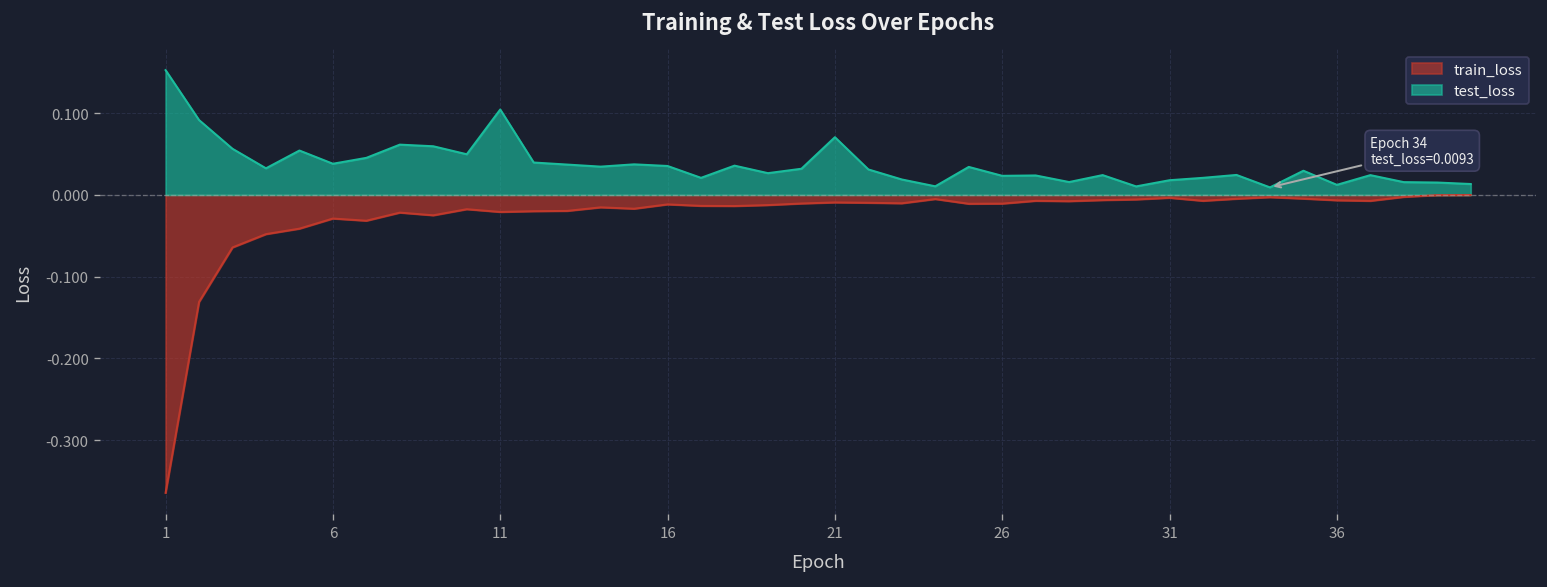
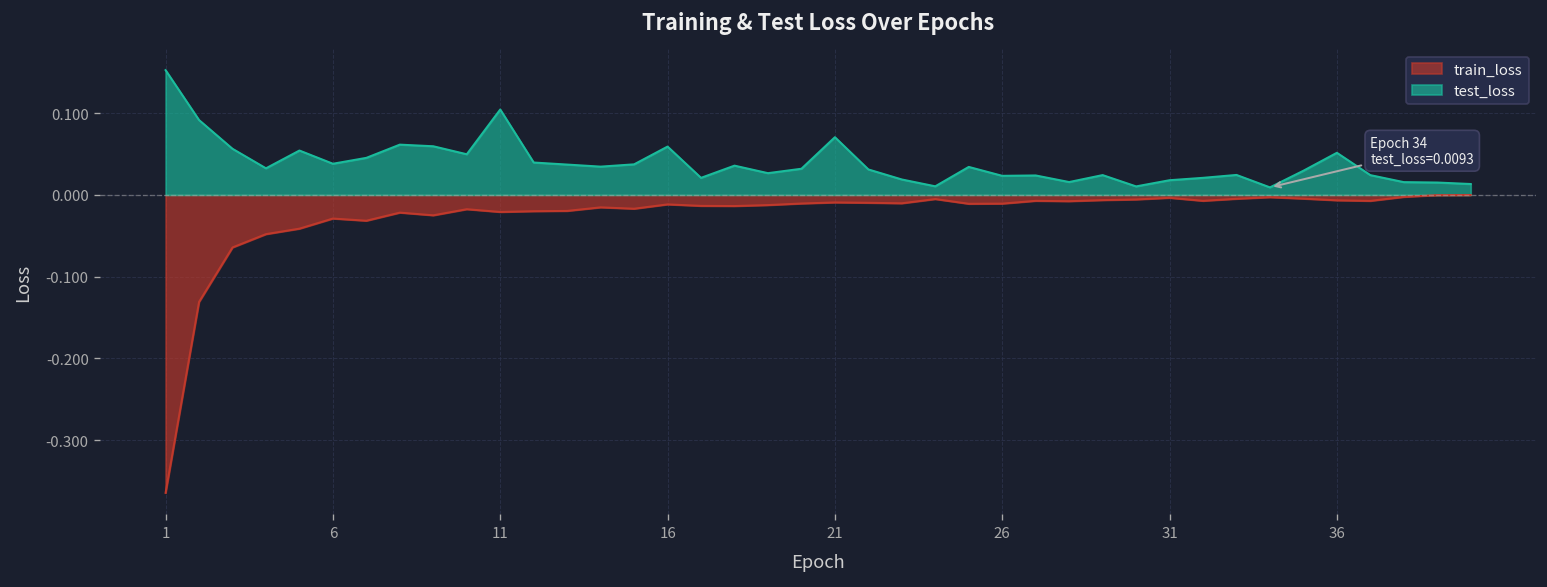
  {
    "test_loss": {
      "1": 0.15,
      "6": 0.04,
      "11": 0.10,
-     "16": 0.04,
+     "16": 0.06,
      "21": 0.07,
      "26": 0.02,
      "31": 0.02,
-     "36": 0.01
+     "36": 0.05
    }
  }
